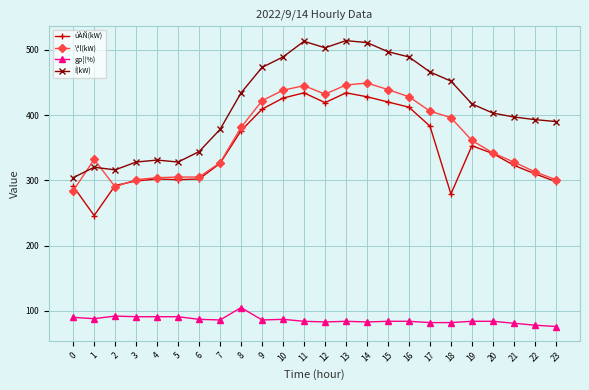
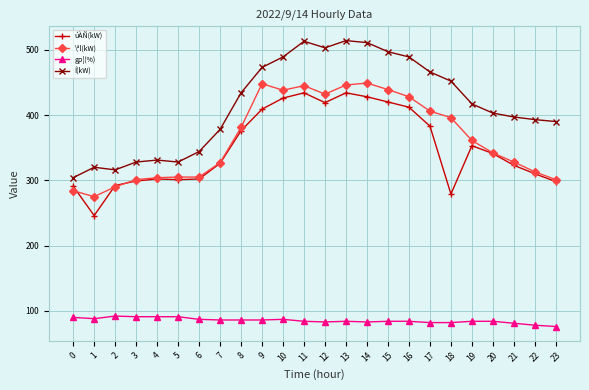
  {
    "úÀÑ(kW)": {
      "0": 290,
      "1": 250,
      "5": 300,
      "8": 380,
      "9": 410,
      "10": 430,
      "11": 430,
      "12": 420,
      "13": 430,
      "14": 430,
      "15": 420,
      "16": 410,
      "17": 380,
      "18": 280,
      "19": 350,
      "21": 320
    },
    "\\ªl(kW)": {
      "0": 280,
-     "1": 330,
+     "1": 280,
      "5": 310,
      "8": 380,
-     "9": 420,
+     "9": 450,
      "10": 440,
      "11": 450,
      "12": 430,
      "13": 450,
      "14": 450,
      "15": 440,
      "16": 430,
      "17": 410,
      "18": 400,
      "19": 360,
      "21": 330
    },
    "gp¦(%)": {
      "0": 90,
      "1": 90,
      "2": 90,
      "3": 90,
      "4": 90,
      "5": 90,
      "6": 90,
      "7": 90,
-     "8": 110,
+     "8": 90,
      "9": 90,
      "10": 90,
      "11": 80,
      "12": 80,
      "13": 80,
      "14": 80,
      "15": 80,
      "16": 80,
      "17": 80,
      "18": 80,
      "19": 80,
      "20": 80,
      "21": 80,
      "22": 80,
      "23": 80
    },
    "Í(kW)": {
      "0": 300,
      "1": 320,
      "2": 320,
      "3": 330,
      "4": 330,
      "5": 330,
      "6": 340,
      "7": 380,
      "8": 430,
      "9": 470,
      "10": 490,
      "11": 510,
      "12": 500,
      "13": 510,
      "14": 510,
      "15": 500,
      "16": 490,
      "17": 470,
      "18": 450,
      "19": 420,
      "20": 400,
      "21": 400,
      "22": 390,
      "23": 390
    }
  }
